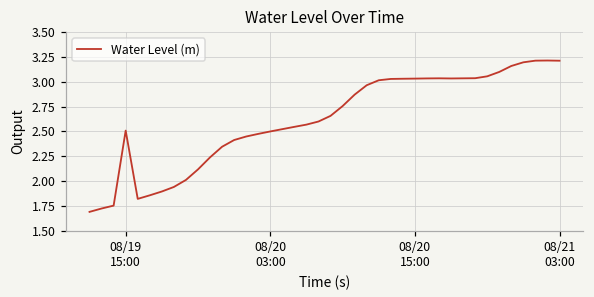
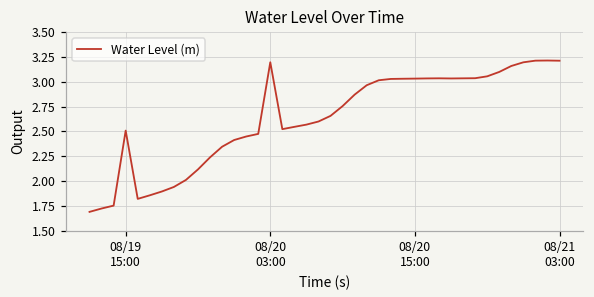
  {
    "08/19 15:00": 2.5,
-   "08/20 03:00": 2.5,
+   "08/20 03:00": 3.2,
    "08/20 15:00": 3.0,
    "08/21 03:00": 3.2
  }
